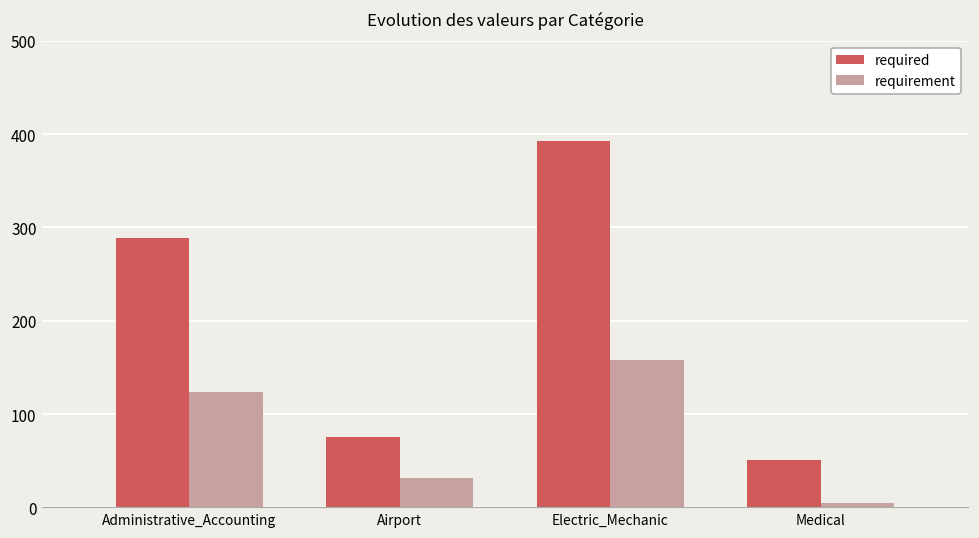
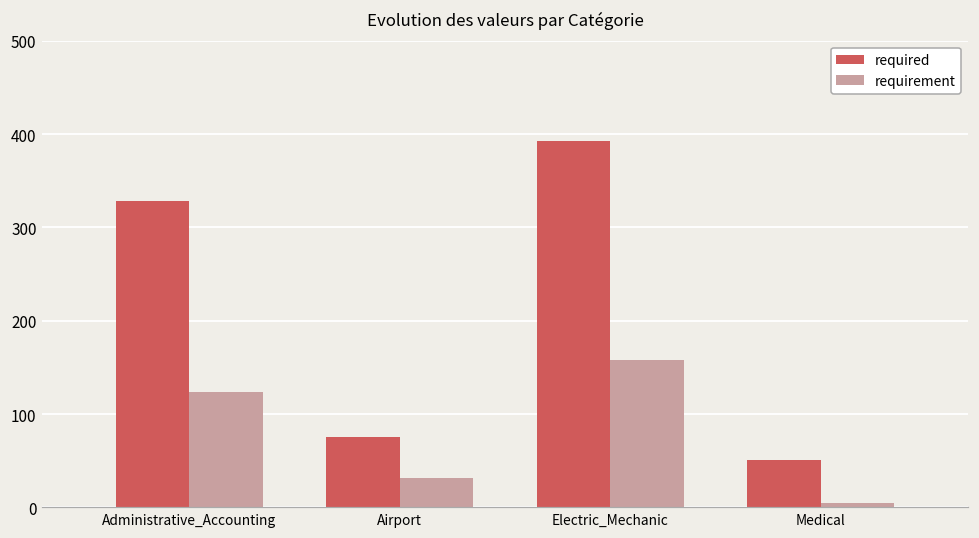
  {
    "required": {
-     "Administrative_Accounting": 290,
+     "Administrative_Accounting": 330,
      "Airport": 80,
      "Electric_Mechanic": 390,
      "Medical": 50
    },
    "requirement": {
      "Administrative_Accounting": 120,
      "Airport": 30,
      "Electric_Mechanic": 160,
      "Medical": 10
    }
  }
